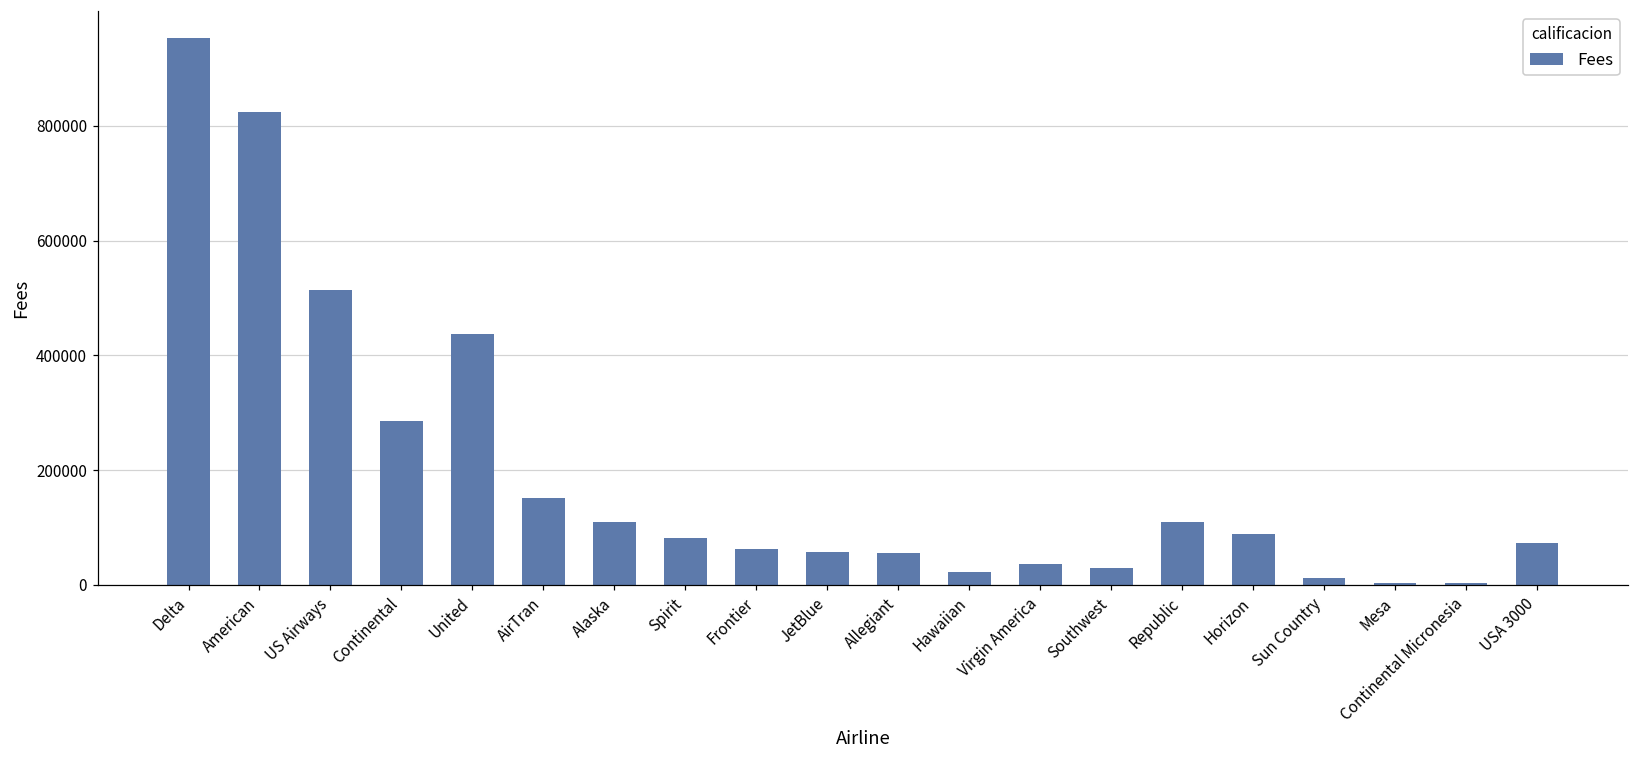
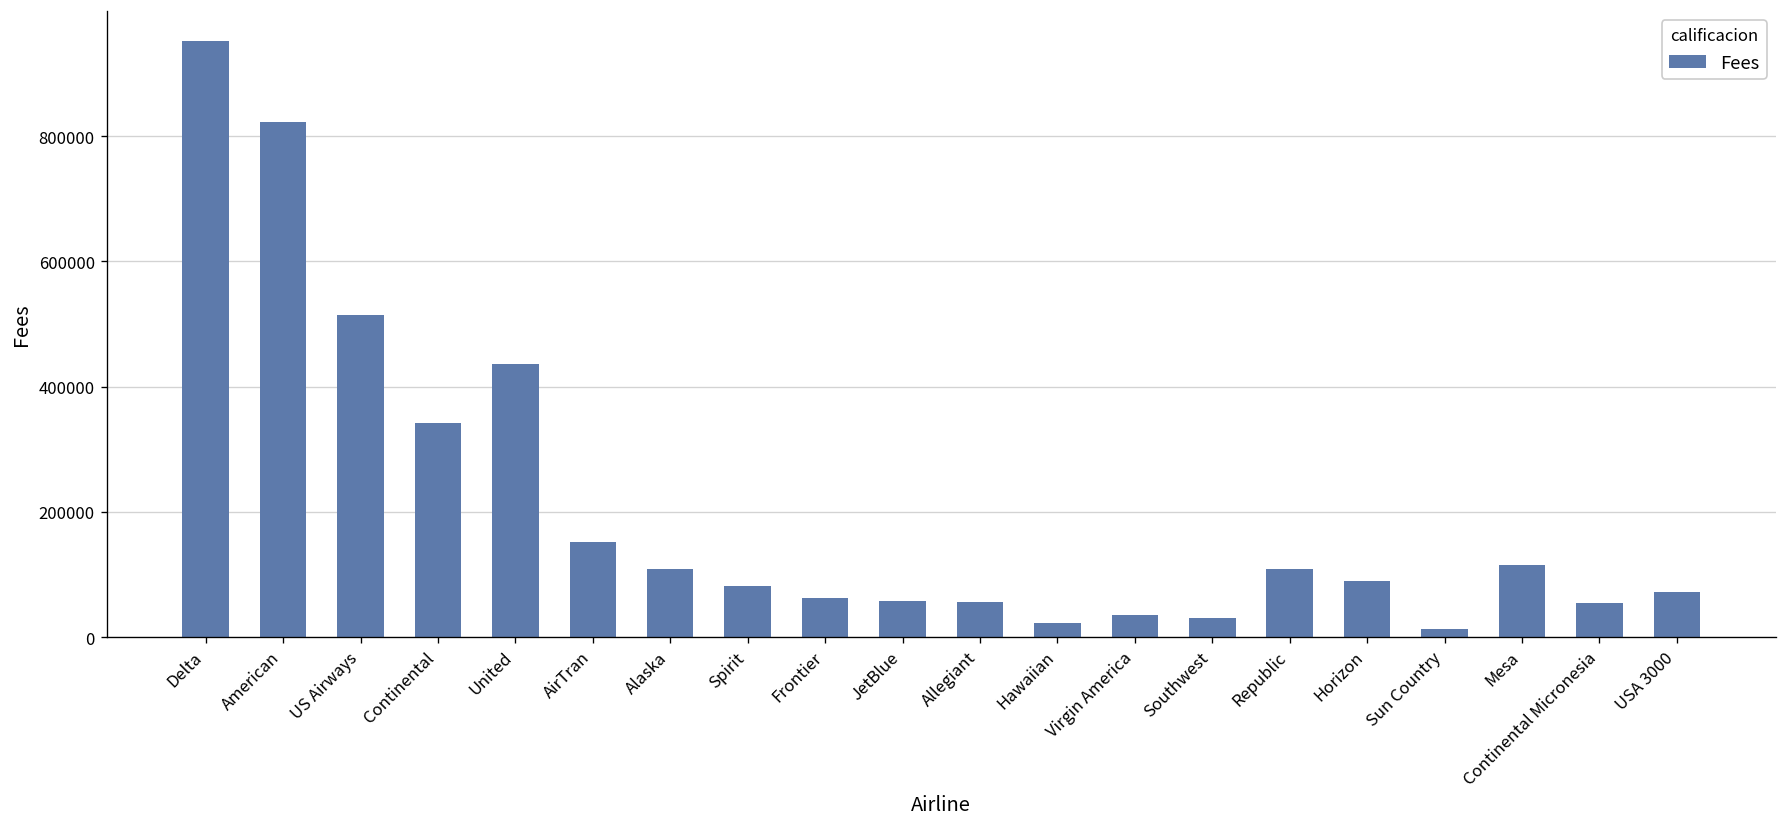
  {
    "Delta": 950000,
    "American": 820000,
    "US Airways": 510000,
-   "Continental": 290000,
+   "Continental": 340000,
    "United": 440000,
    "AirTran": 150000,
    "Alaska": 110000,
    "Spirit": 80000,
    "Frontier": 60000,
    "JetBlue": 60000,
    "Allegiant": 60000,
    "Hawaiian": 20000,
    "Virgin America": 40000,
    "Southwest": 30000,
    "Republic": 110000,
    "Horizon": 90000,
    "Sun Country": 10000,
-   "Mesa": 0,
-   "Continental Micronesia": 0,
+   "Mesa": 120000,
+   "Continental Micronesia": 50000,
    "USA 3000": 70000
  }
